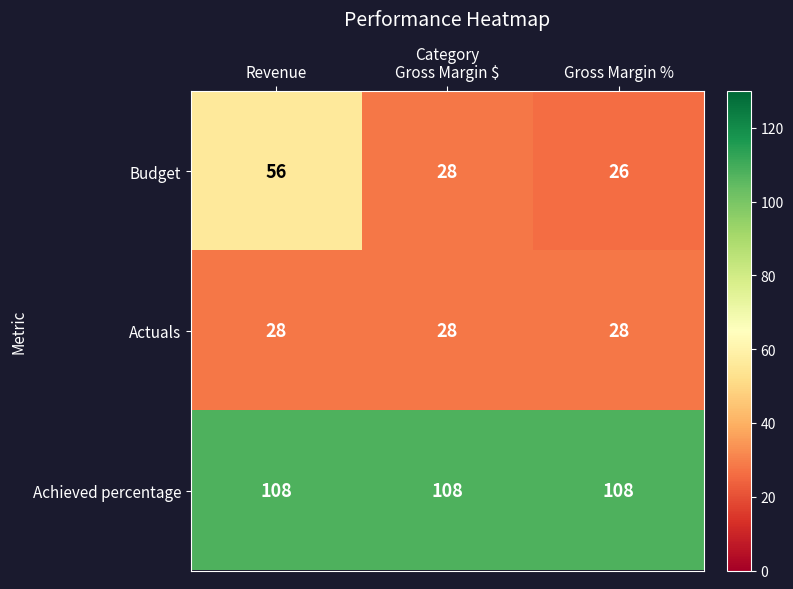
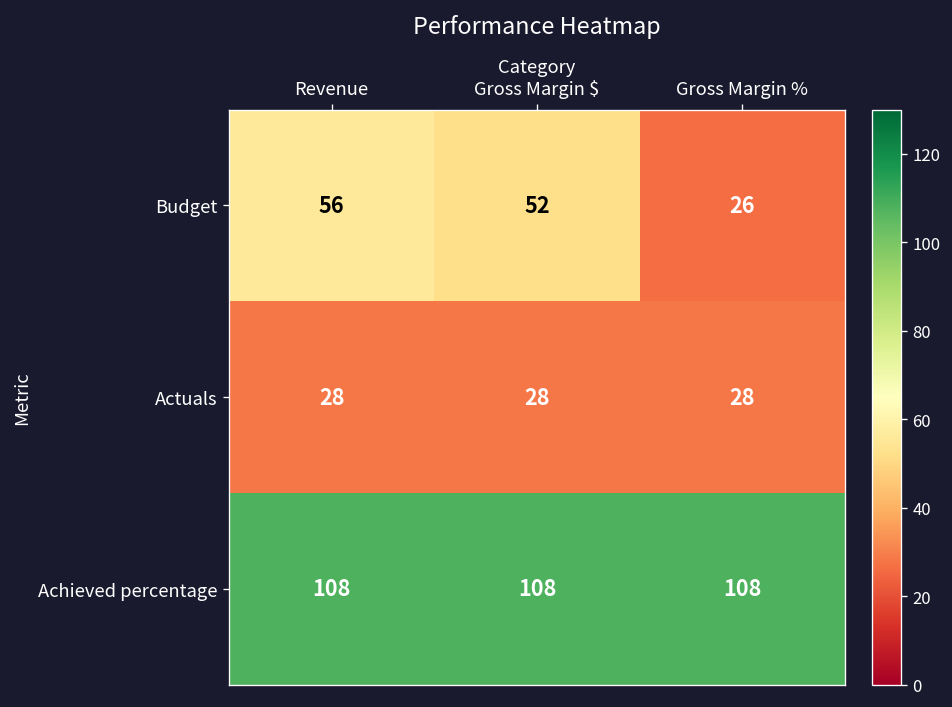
  {
    "Budget": {
      "Revenue": 56,
-     "Gross Margin $": 28,
+     "Gross Margin $": 52,
      "Gross Margin %": 26
    },
    "Actuals": {
      "Revenue": 28,
      "Gross Margin $": 28,
      "Gross Margin %": 28
    },
    "Achieved percentage": {
      "Revenue": 108,
      "Gross Margin $": 108,
      "Gross Margin %": 108
    }
  }
